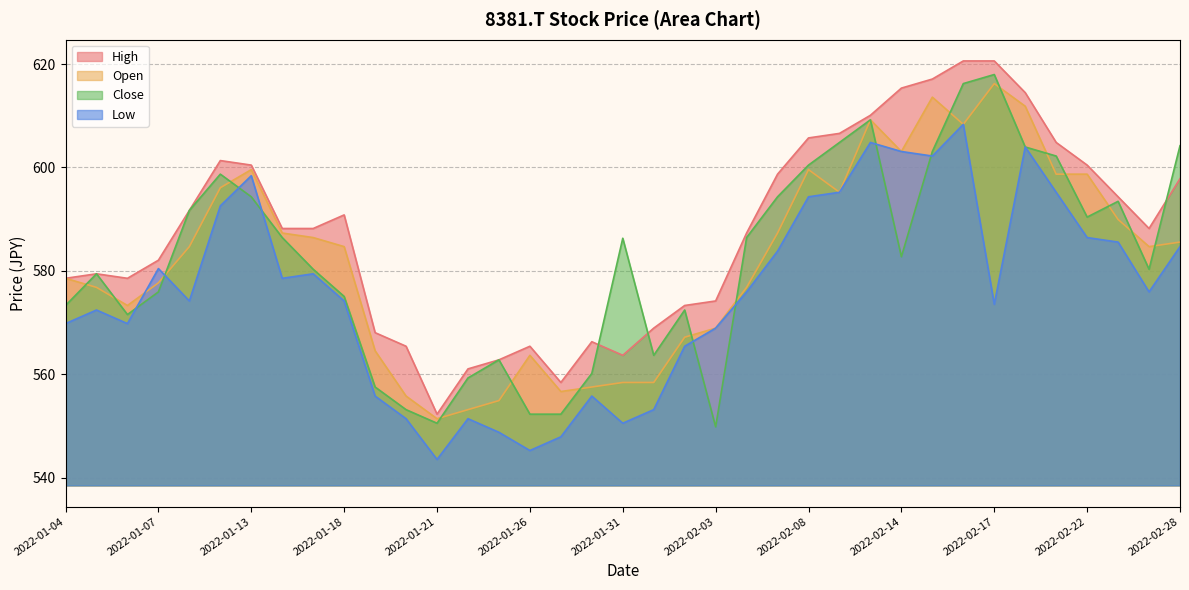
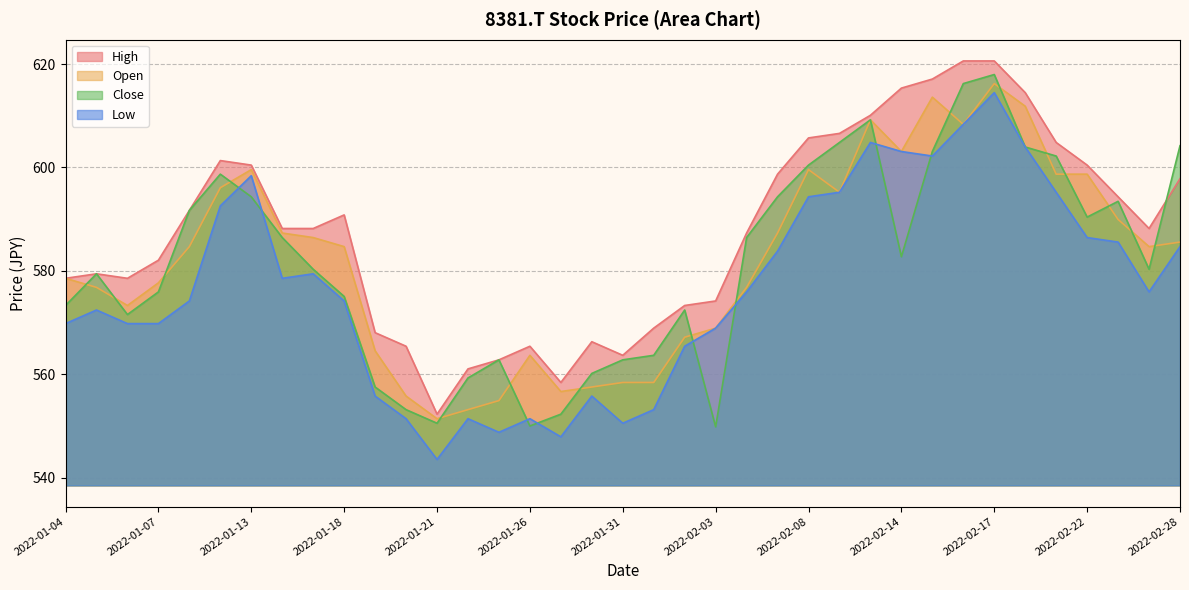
  {
    "Close": {
      "2022-01-04": 573,
      "2022-01-07": 576,
      "2022-01-13": 594,
      "2022-01-18": 575,
      "2022-01-21": 551,
-     "2022-01-26": 552,
-     "2022-01-31": 586,
+     "2022-01-26": 550,
+     "2022-01-31": 563,
      "2022-02-03": 550,
      "2022-02-08": 600,
      "2022-02-14": 583,
      "2022-02-17": 618,
      "2022-02-22": 590,
      "2022-02-28": 604
    },
    "Low": {
      "2022-01-04": 570,
-     "2022-01-07": 580,
+     "2022-01-07": 570,
      "2022-01-13": 598,
      "2022-01-18": 574,
      "2022-01-21": 544,
-     "2022-01-26": 545,
+     "2022-01-26": 551,
      "2022-01-31": 551,
      "2022-02-08": 594,
-     "2022-02-17": 574,
+     "2022-02-17": 614,
      "2022-02-22": 586,
      "2022-02-28": 585
    }
  }
